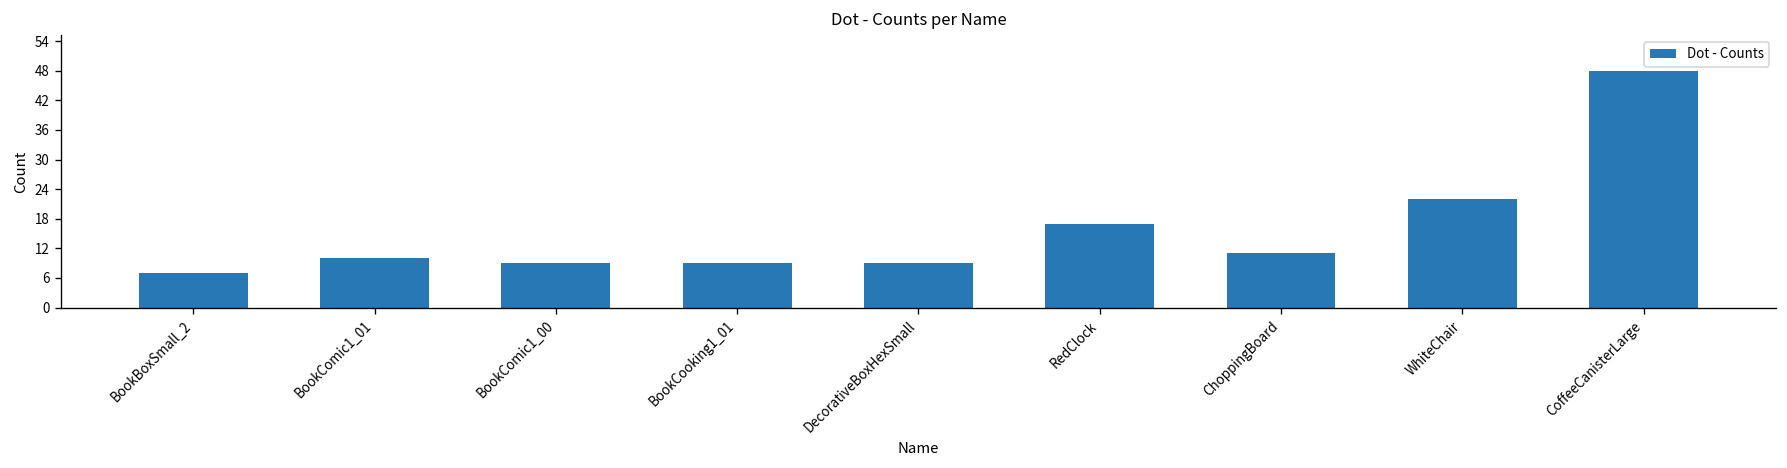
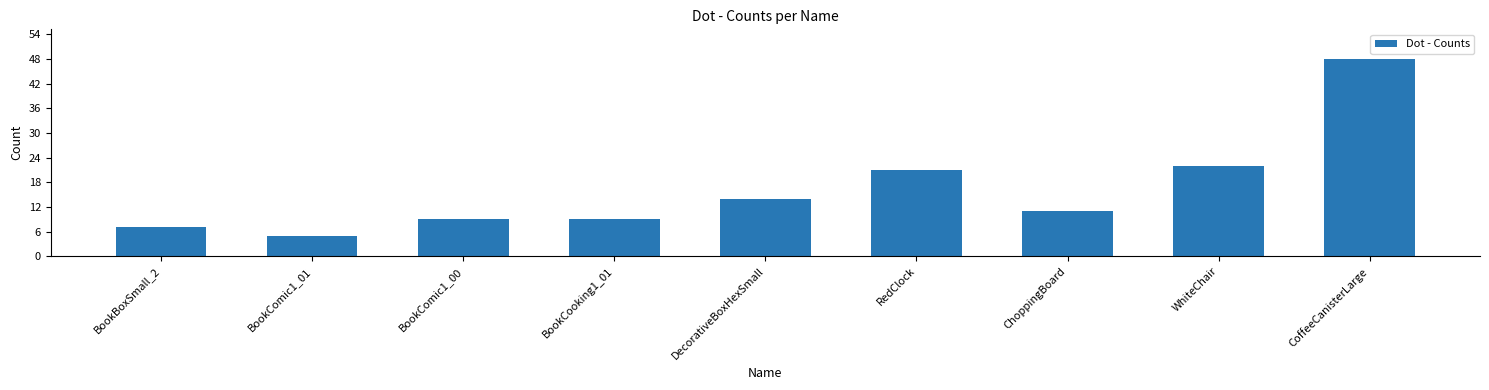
  {
    "BookBoxSmall_2": 7,
-   "BookComic1_01": 10,
+   "BookComic1_01": 5,
    "BookComic1_00": 9,
    "BookCooking1_01": 9,
-   "DecorativeBoxHexSmall": 9,
-   "RedClock": 17,
+   "DecorativeBoxHexSmall": 14,
+   "RedClock": 21,
    "ChoppingBoard": 11,
    "WhiteChair": 22,
    "CoffeeCanisterLarge": 48
  }
